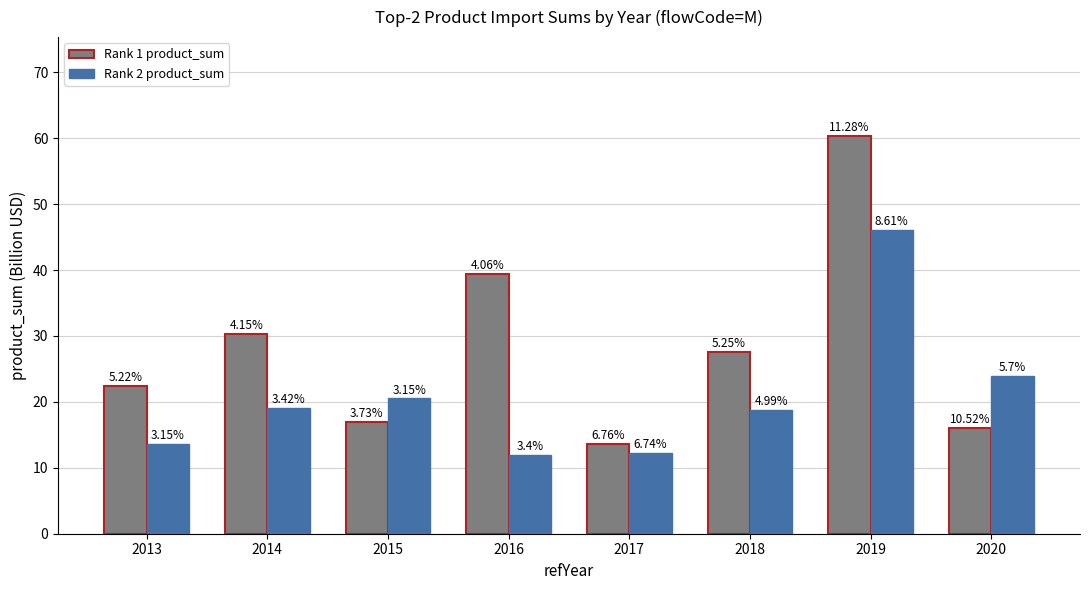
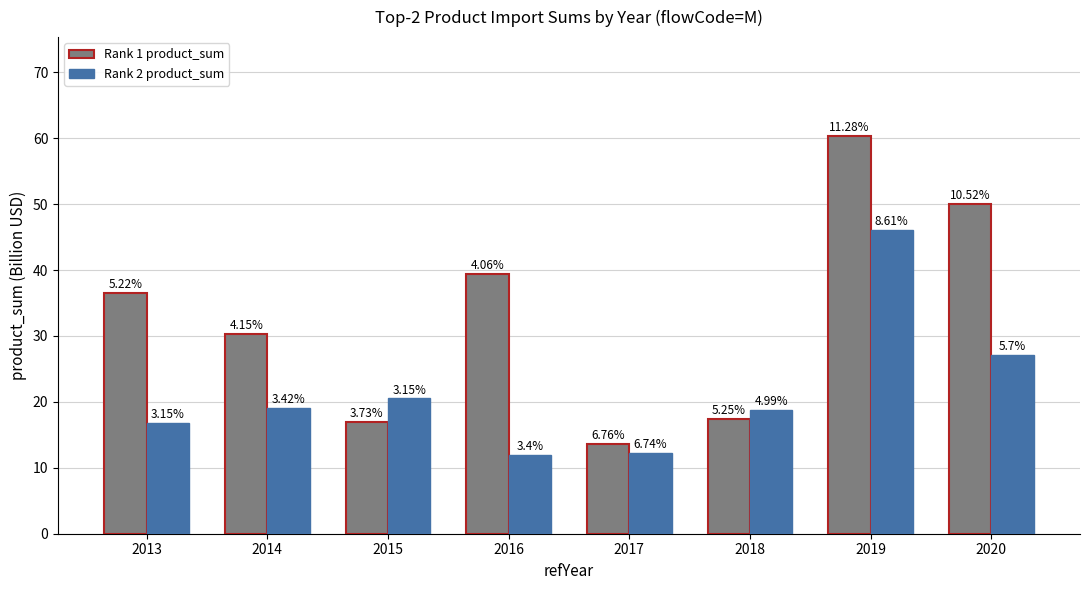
  {
    "Rank 1 product_sum": {
-     "2013": 22,
-     "2018": 28,
-     "2020": 16
+     "2013": 36,
+     "2018": 17,
+     "2020": 50
    },
    "Rank 2 product_sum": {
-     "2013": 14,
-     "2020": 24
+     "2013": 17,
+     "2020": 27
    }
  }
